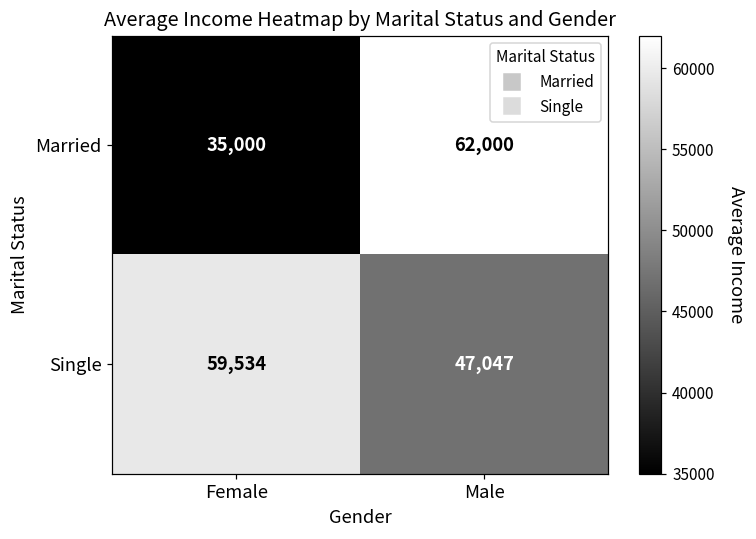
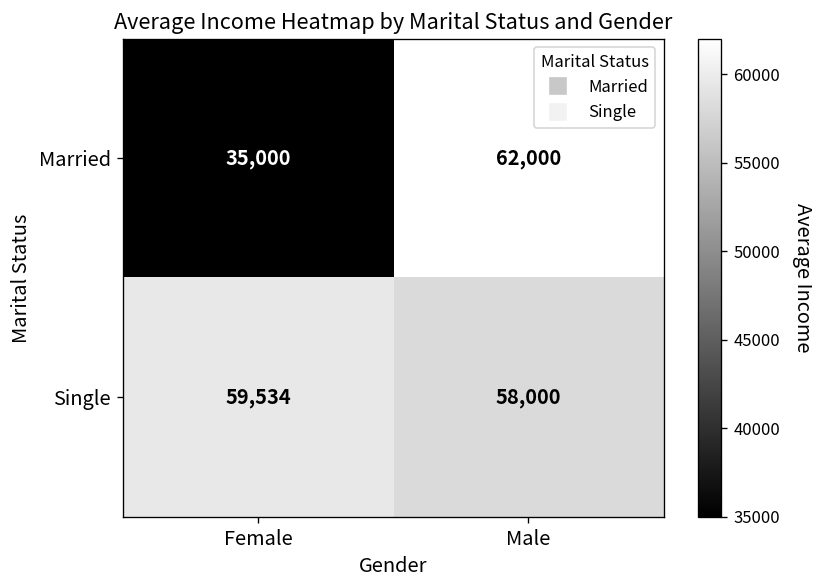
  {
    "Married": {
      "Female": "35,000",
      "Male": "62,000"
    },
    "Single": {
      "Female": "59,534",
-     "Male": "47,047"
+     "Male": "58,000"
    }
  }
